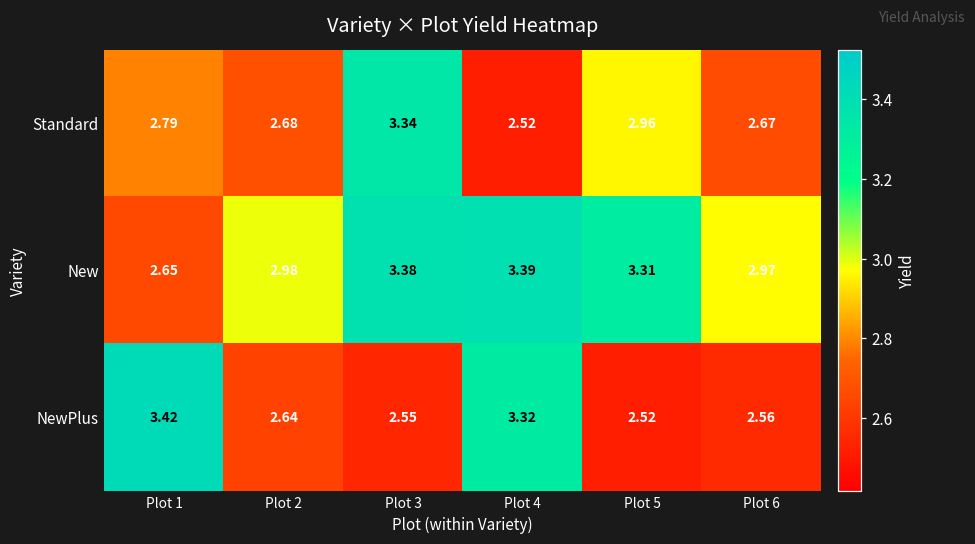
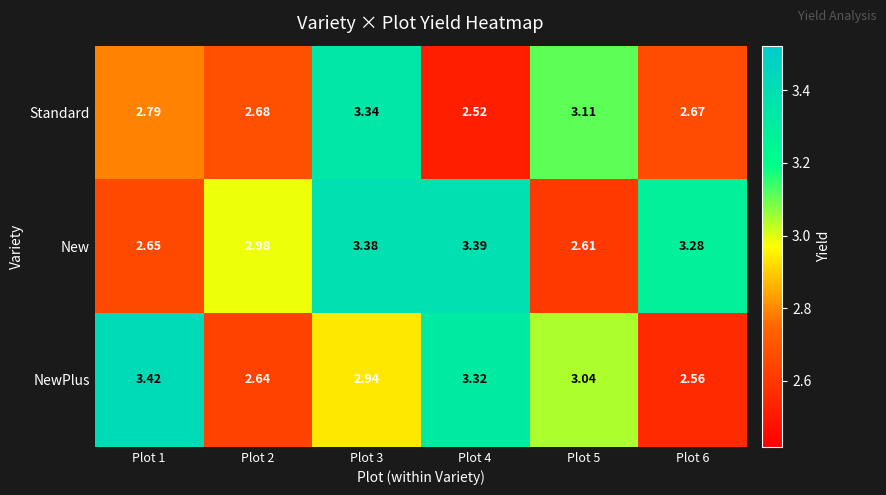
  {
    "Standard": {
      "Plot 1": 2.79,
      "Plot 2": 2.68,
      "Plot 3": 3.34,
      "Plot 4": 2.52,
-     "Plot 5": 2.96,
+     "Plot 5": 3.11,
      "Plot 6": 2.67
    },
    "New": {
      "Plot 1": 2.65,
      "Plot 2": 2.98,
      "Plot 3": 3.38,
      "Plot 4": 3.39,
-     "Plot 5": 3.31,
-     "Plot 6": 2.97
+     "Plot 5": 2.61,
+     "Plot 6": 3.28
    },
    "NewPlus": {
      "Plot 1": 3.42,
      "Plot 2": 2.64,
-     "Plot 3": 2.55,
+     "Plot 3": 2.94,
      "Plot 4": 3.32,
-     "Plot 5": 2.52,
+     "Plot 5": 3.04,
      "Plot 6": 2.56
    }
  }
